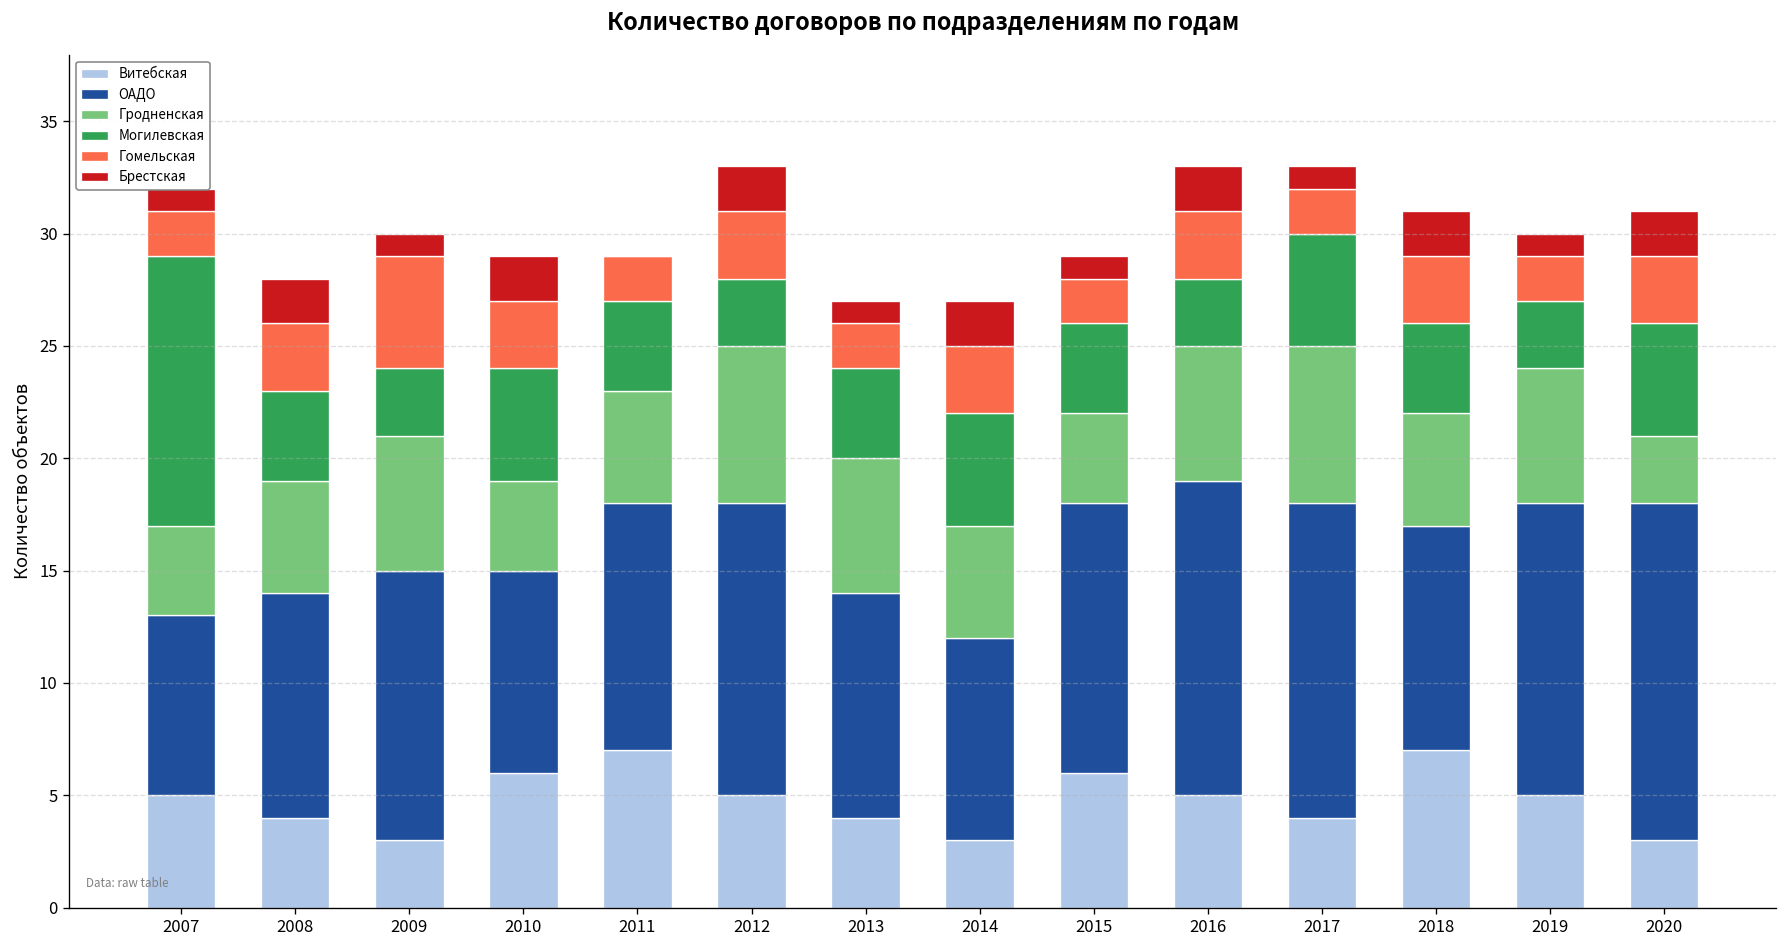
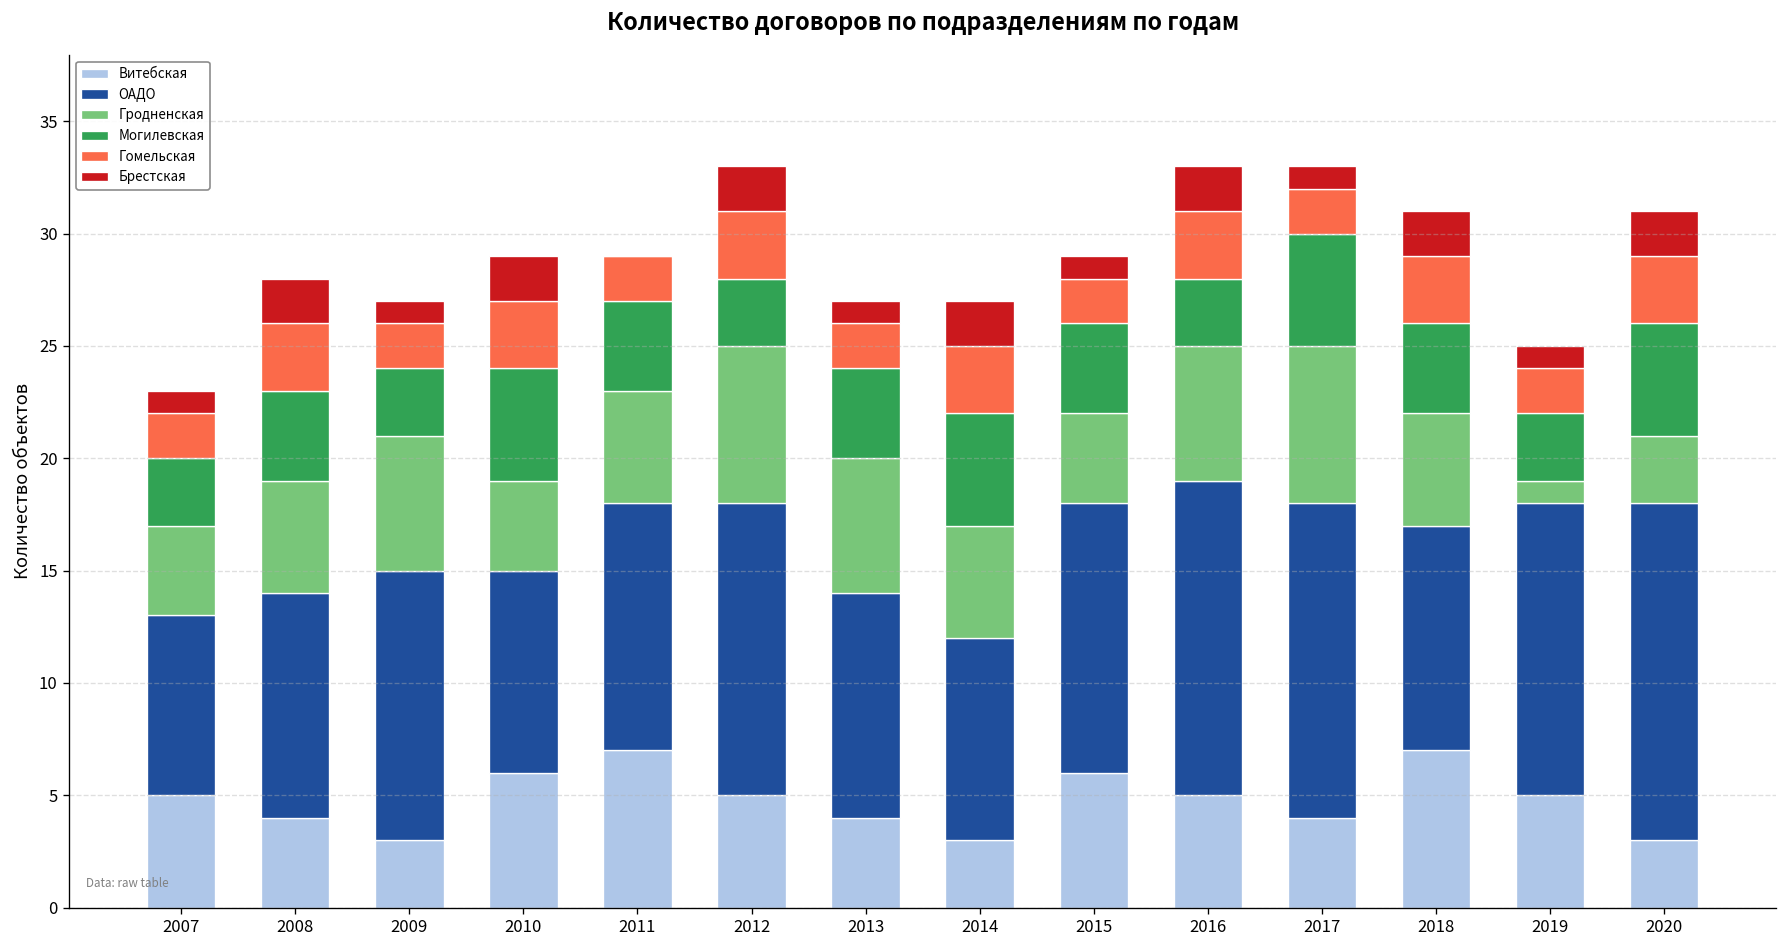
  {
    "Витебская": {
      "2007": 5,
      "2008": 4,
      "2009": 3,
      "2010": 6,
      "2011": 7,
      "2012": 5,
      "2013": 4,
      "2014": 3,
      "2015": 6,
      "2016": 5,
      "2017": 4,
      "2018": 7,
      "2019": 5,
      "2020": 3
    },
    "ОАДО": {
      "2007": 8,
      "2008": 10,
      "2009": 12,
      "2010": 9,
      "2011": 11,
      "2012": 13,
      "2013": 10,
      "2014": 9,
      "2015": 12,
      "2016": 14,
      "2017": 14,
      "2018": 10,
      "2019": 13,
      "2020": 15
    },
    "Гродненская": {
      "2007": 4,
      "2008": 5,
      "2009": 6,
      "2010": 4,
      "2011": 5,
      "2012": 7,
      "2013": 6,
      "2014": 5,
      "2015": 4,
      "2016": 6,
      "2017": 7,
      "2018": 5,
-     "2019": 6,
+     "2019": 1,
      "2020": 3
    },
    "Могилевская": {
-     "2007": 12,
+     "2007": 3,
      "2008": 4,
      "2009": 3,
      "2010": 5,
      "2011": 4,
      "2012": 3,
      "2013": 4,
      "2014": 5,
      "2015": 4,
      "2016": 3,
      "2017": 5,
      "2018": 4,
      "2019": 3,
      "2020": 5
    },
    "Гомельская": {
      "2007": 2,
      "2008": 3,
-     "2009": 5,
+     "2009": 2,
      "2010": 3,
      "2011": 2,
      "2012": 3,
      "2013": 2,
      "2014": 3,
      "2015": 2,
      "2016": 3,
      "2017": 2,
      "2018": 3,
      "2019": 2,
      "2020": 3
    },
    "Брестская": {
      "2007": 1,
      "2008": 2,
      "2009": 1,
      "2010": 2,
      "2011": 0,
      "2012": 2,
      "2013": 1,
      "2014": 2,
      "2015": 1,
      "2016": 2,
      "2017": 1,
      "2018": 2,
      "2019": 1,
      "2020": 2
    }
  }
